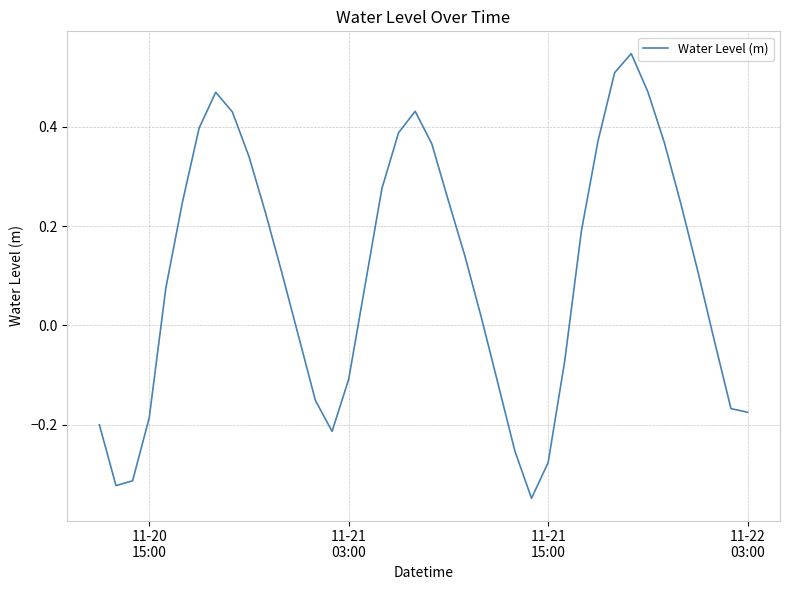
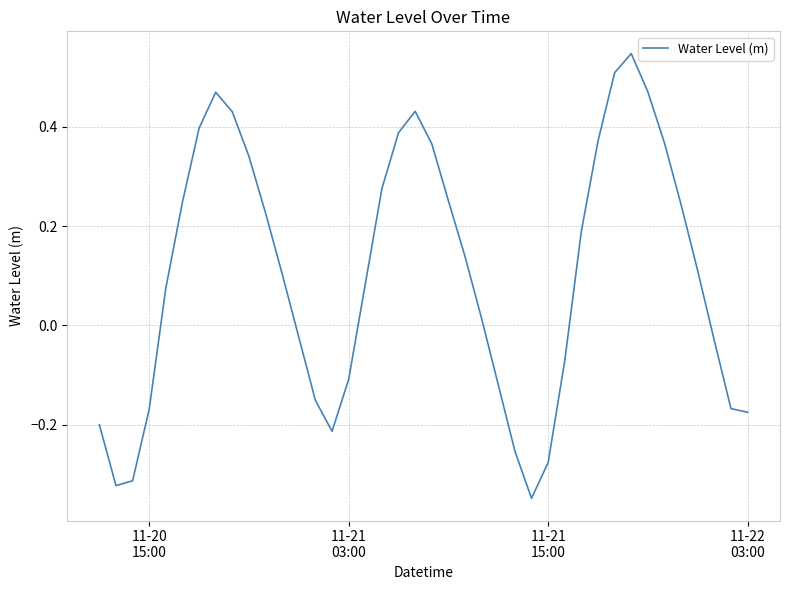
  {
-   "11-20 15:00": -0.19,
+   "11-20 15:00": -0.17,
    "11-21 03:00": -0.11,
    "11-21 15:00": -0.28,
    "11-22 03:00": -0.17
  }
